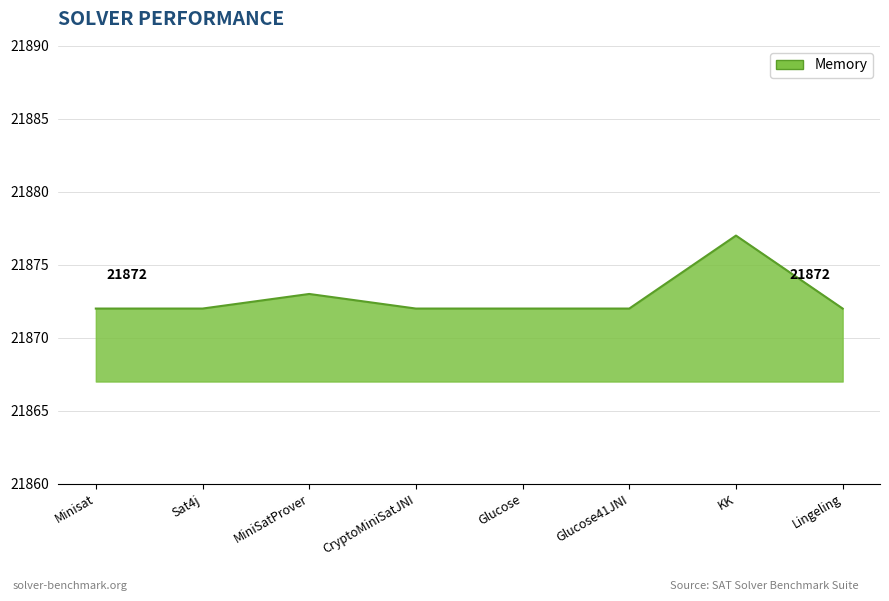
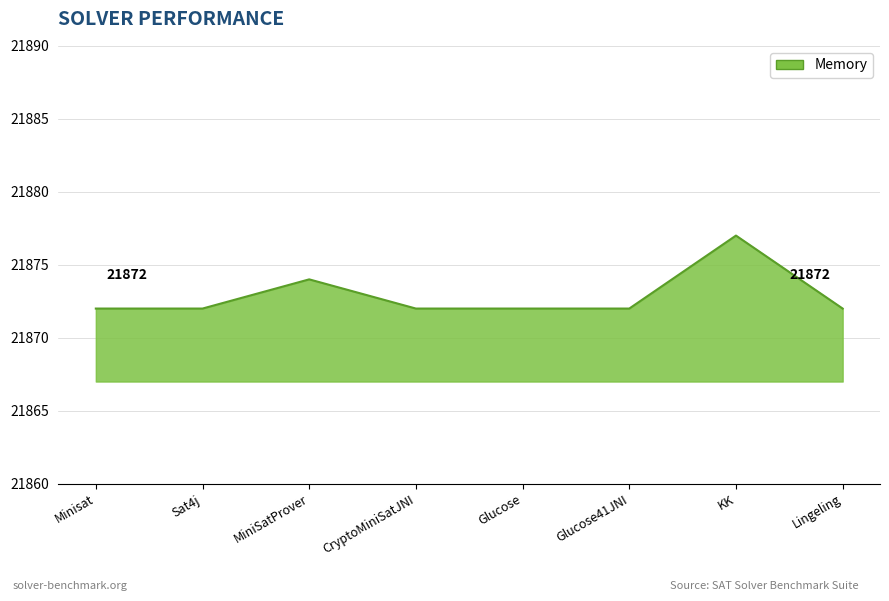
  {
    "Minisat": 21872,
    "Sat4j": 21872,
-   "MiniSatProver": 21873,
+   "MiniSatProver": 21874,
    "CryptoMiniSatJNI": 21872,
    "Glucose": 21872,
    "Glucose41JNI": 21872,
    "KK": 21877,
    "Lingeling": 21872
  }
